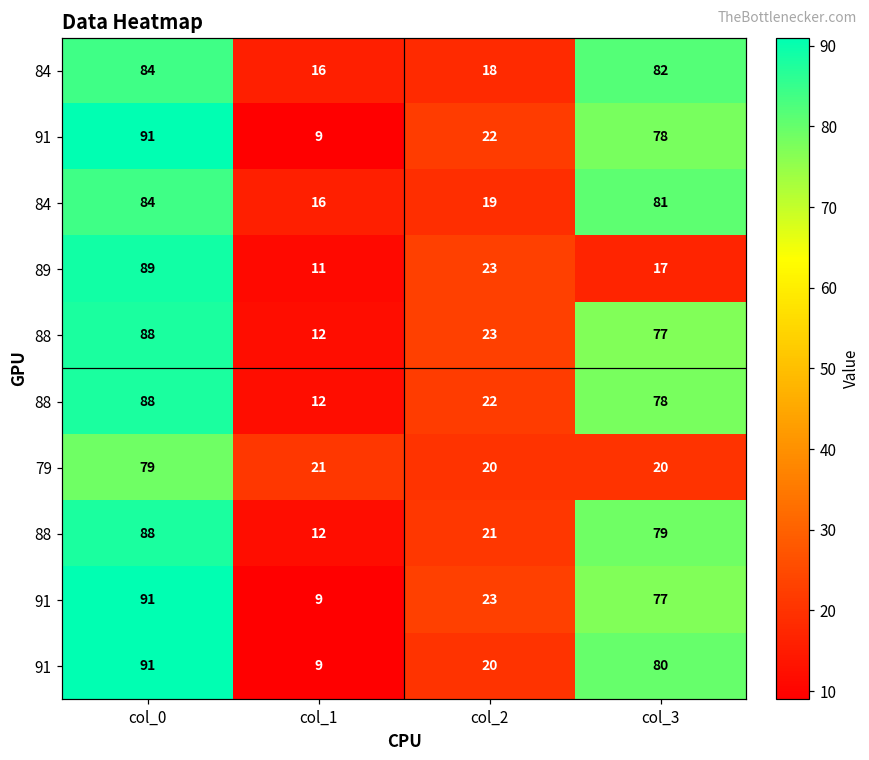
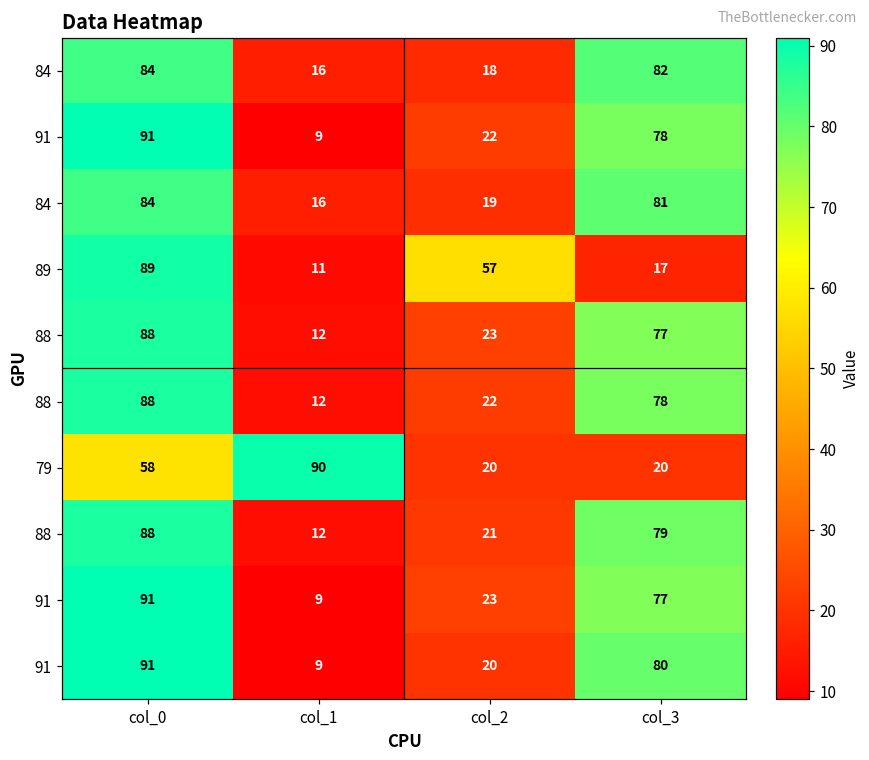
  {
    "89": {
      "col_0": 89,
      "col_1": 11,
-     "col_2": 23,
+     "col_2": 57,
      "col_3": 17
    },
    "79": {
-     "col_0": 79,
-     "col_1": 21,
+     "col_0": 58,
+     "col_1": 90,
      "col_2": 20,
      "col_3": 20
    }
  }
